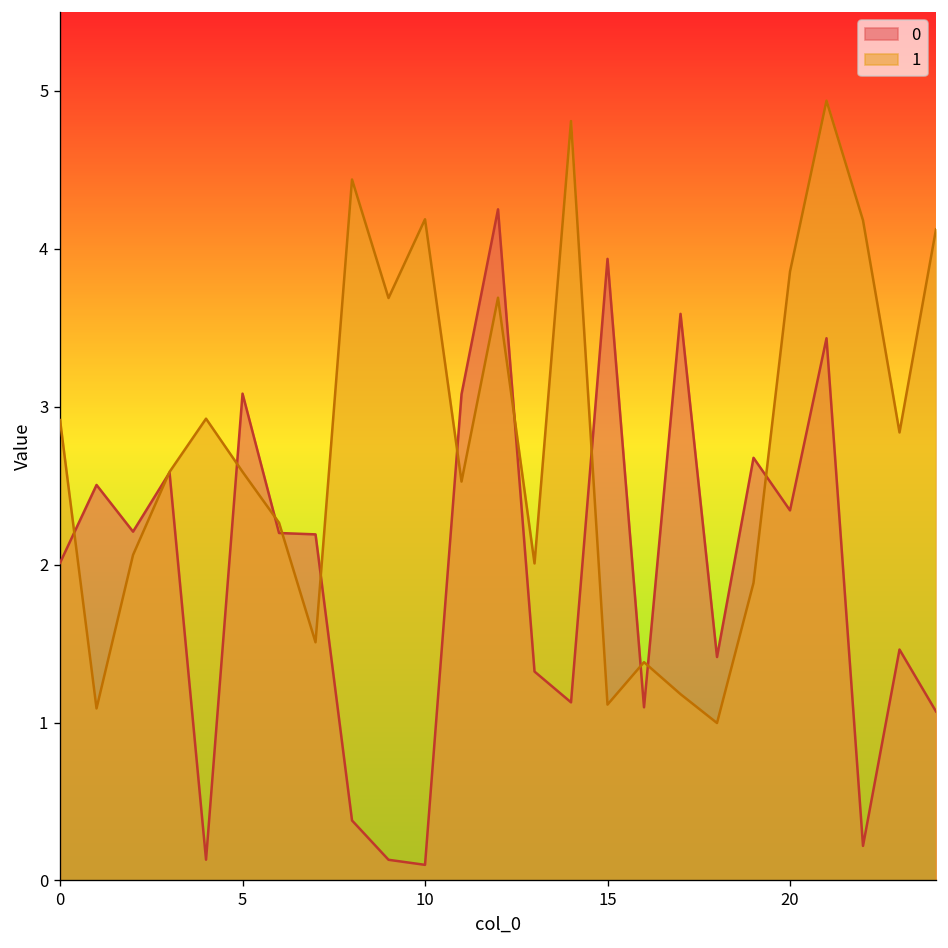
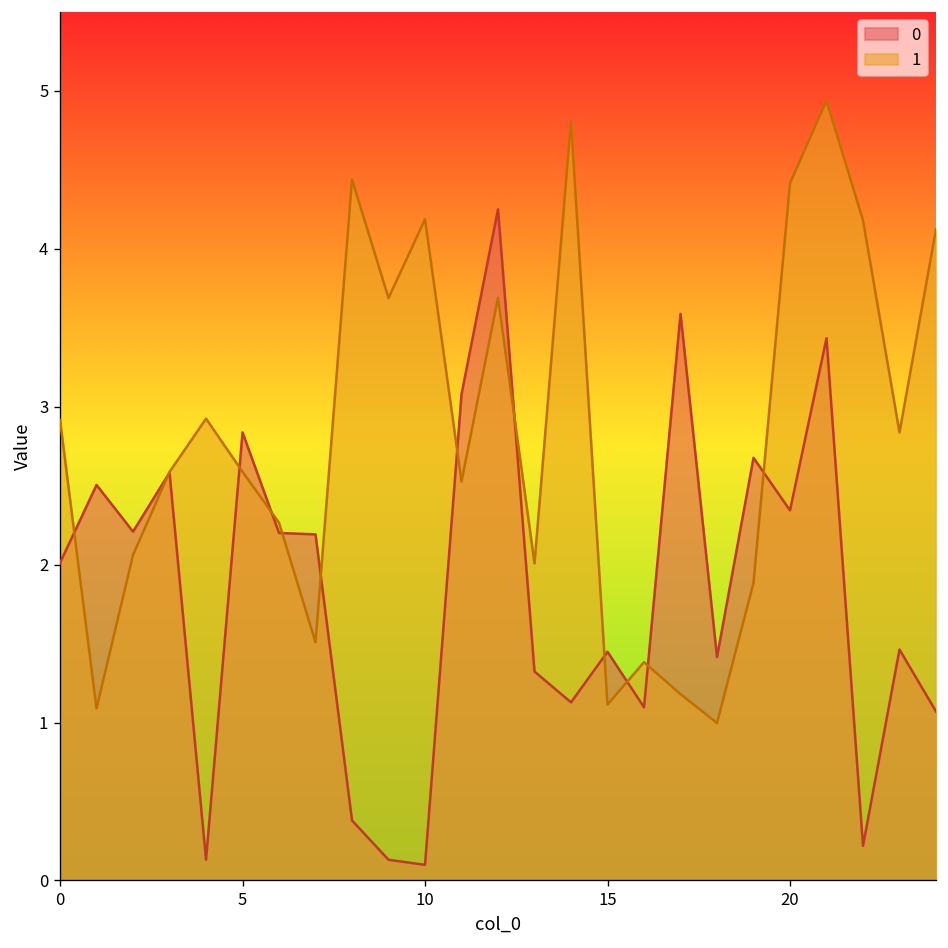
  {
    "0": {
      "0": 2.01,
-     "5": 3.08,
+     "5": 2.84,
      "10": 0.10,
-     "15": 3.94,
+     "15": 1.45,
      "20": 2.34
    },
    "1": {
      "0": 2.92,
      "5": 2.59,
      "10": 4.19,
      "15": 1.11,
-     "20": 3.86
+     "20": 4.42
    }
  }
